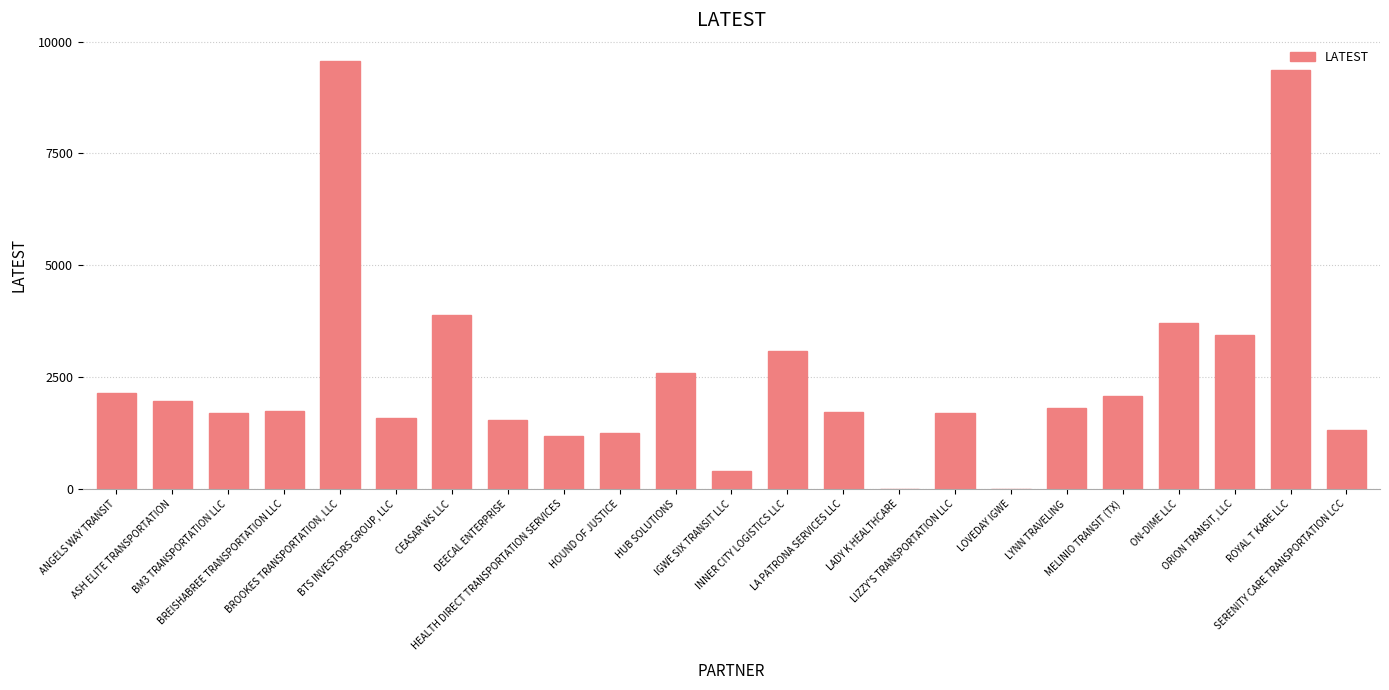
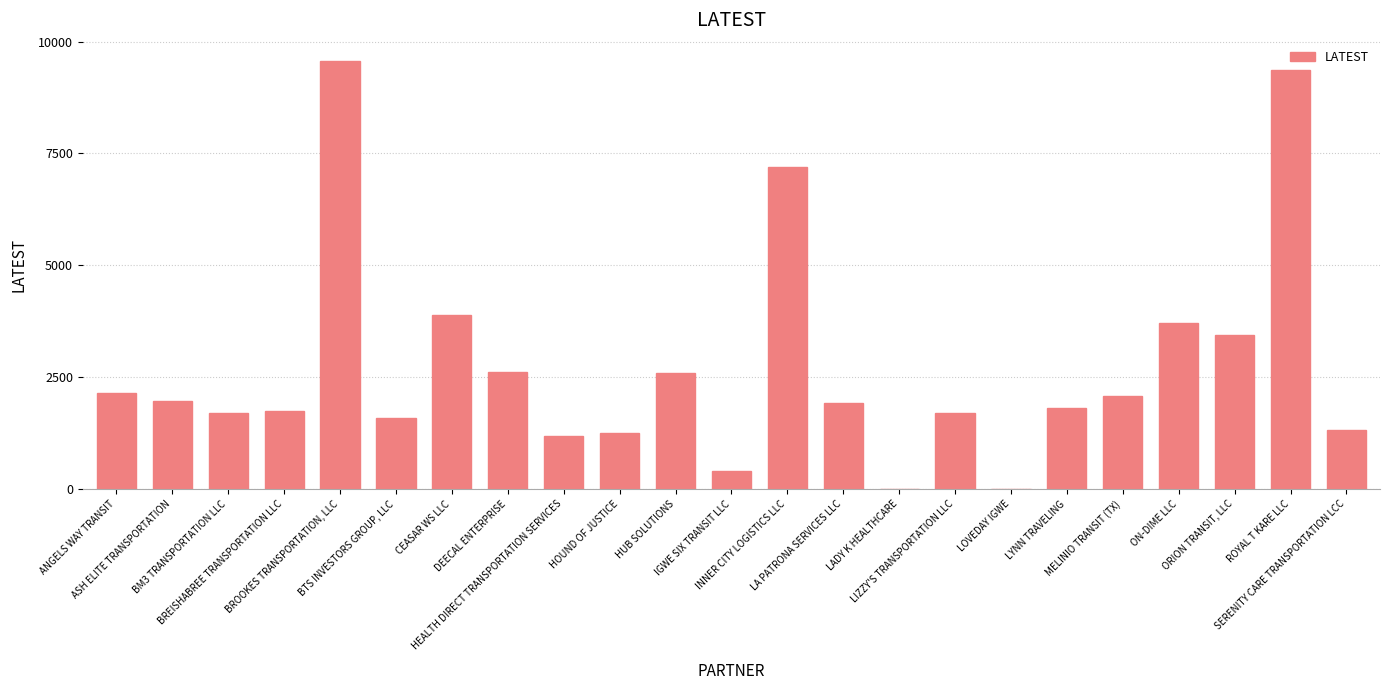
  {
    "ANGELS WAY TRANSIT": 2200,
    "ASH ELITE TRANSPORTATION": 2000,
    "BM3 TRANSPORTATION LLC": 1700,
    "BREISHABREE TRANSPORTATION LLC": 1800,
    "BROOKES TRANSPORTATION, LLC": 9600,
    "BTS INVESTORS GROUP, LLC": 1600,
    "CEASAR WS LLC": 3900,
-   "DEECAL ENTERPRISE": 1600,
+   "DEECAL ENTERPRISE": 2600,
    "HEALTH DIRECT TRANSPORTATION SERVICES": 1200,
    "HOUND OF JUSTICE": 1300,
    "HUB SOLUTIONS": 2600,
    "IGWE SIX TRANSIT LLC": 400,
-   "INNER CITY LOGISTICS LLC": 3100,
-   "LA PATRONA SERVICES LLC": 1700,
+   "INNER CITY LOGISTICS LLC": 7200,
+   "LA PATRONA SERVICES LLC": 1900,
    "LADY K HEALTHCARE": 0,
    "LIZZY'S TRANSPORTATION LLC": 1700,
    "LOVEDAY IGWE": 0,
    "LYNN TRAVELING": 1800,
    "MELINIO TRANSIT (TX)": 2100,
    "ON-DIME LLC": 3700,
    "ORION TRANSIT, LLC": 3400,
    "ROYAL T KARE LLC": 9400,
    "SERENITY CARE TRANSPORTATION LCC": 1300
  }
